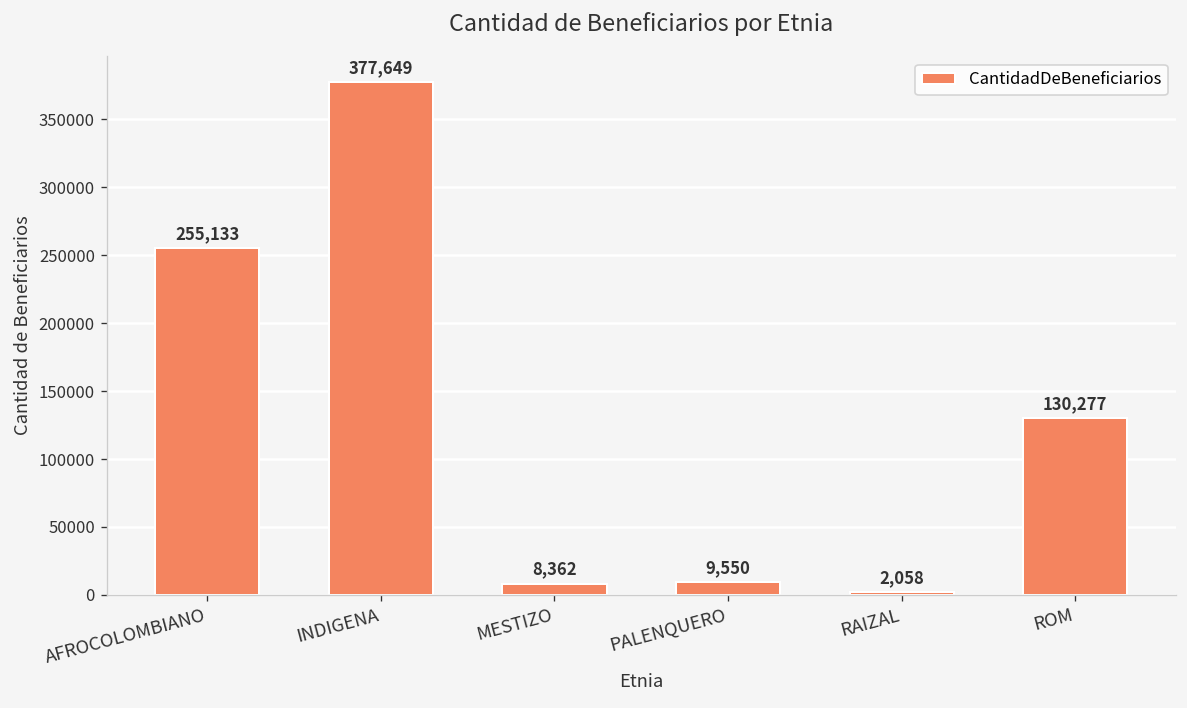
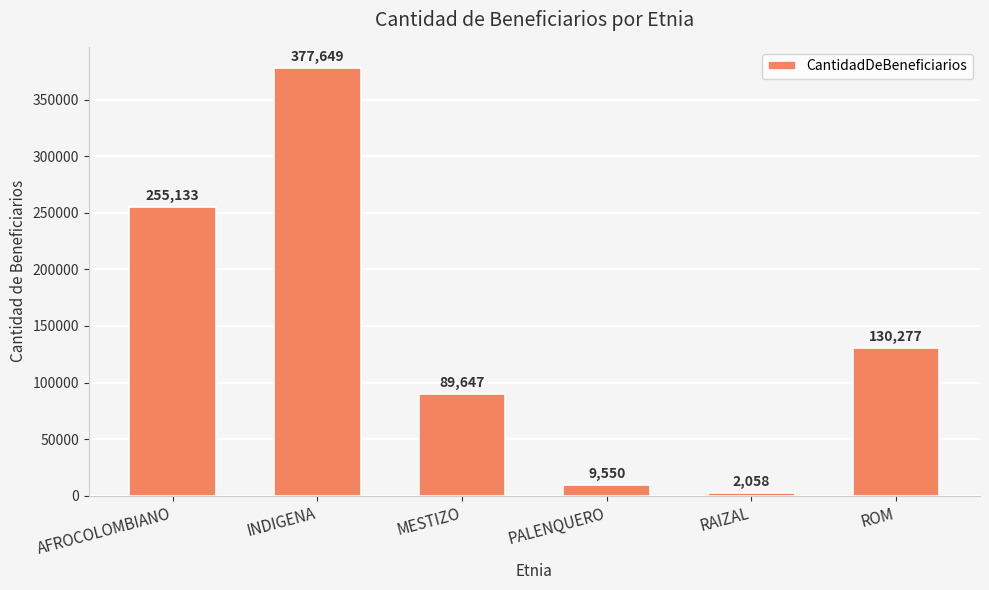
  {
    "AFROCOLOMBIANO": "255,133",
    "INDIGENA": "377,649",
-   "MESTIZO": "8,362",
+   "MESTIZO": "89,647",
    "RAIZAL": "2,058"
  }
